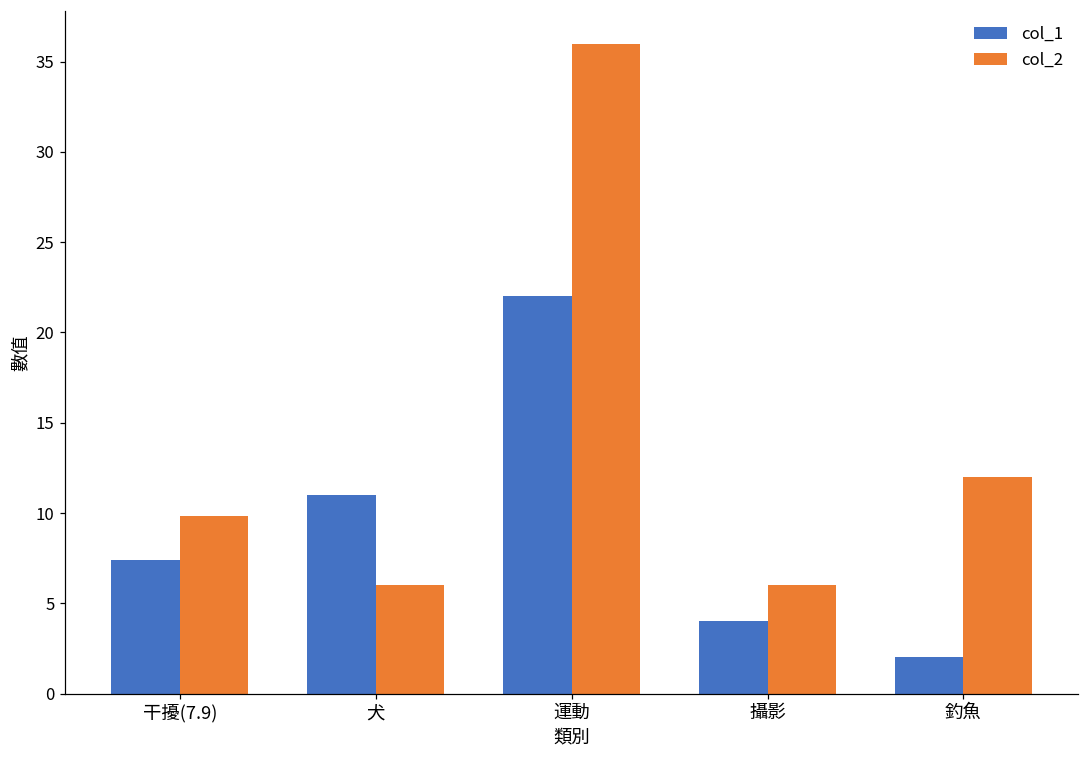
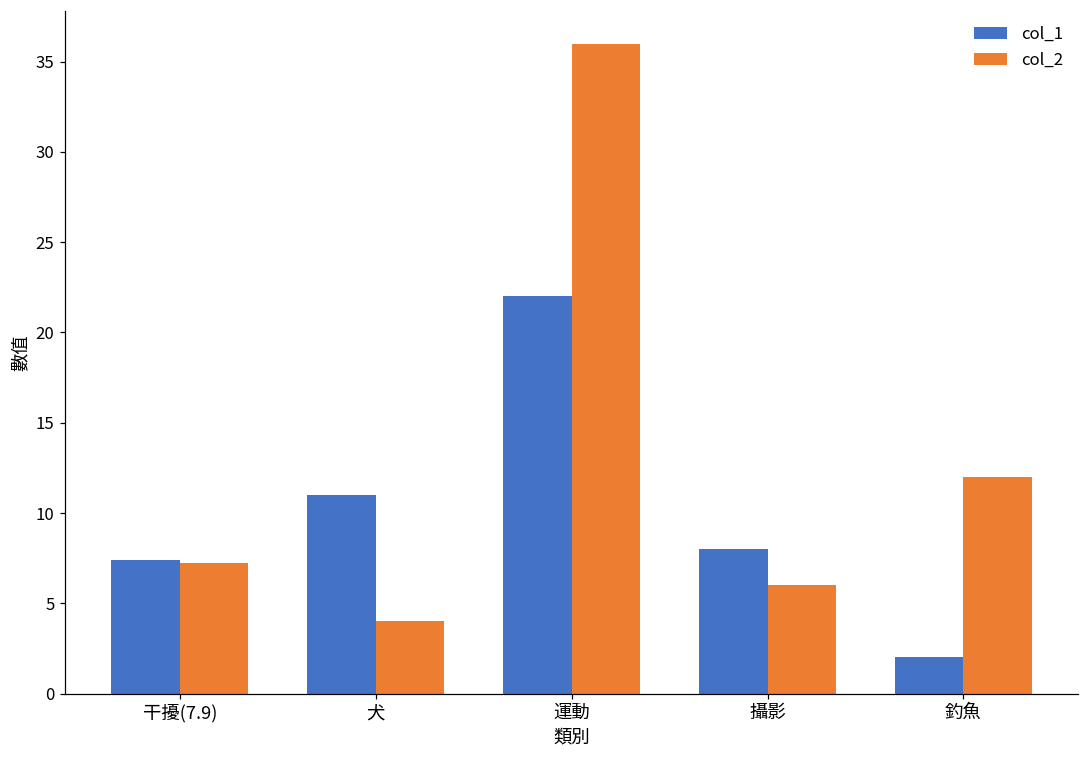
  {
    "col_1": {
      "干擾(7.9)": 7.4,
      "犬": 11,
      "運動": 22,
-     "攝影": 4,
+     "攝影": 8,
      "釣魚": 2
    },
    "col_2": {
-     "干擾(7.9)": 9.8,
-     "犬": 6,
+     "干擾(7.9)": 7.2,
+     "犬": 4,
      "運動": 36.0,
      "攝影": 6.0,
      "釣魚": 12.0
    }
  }
